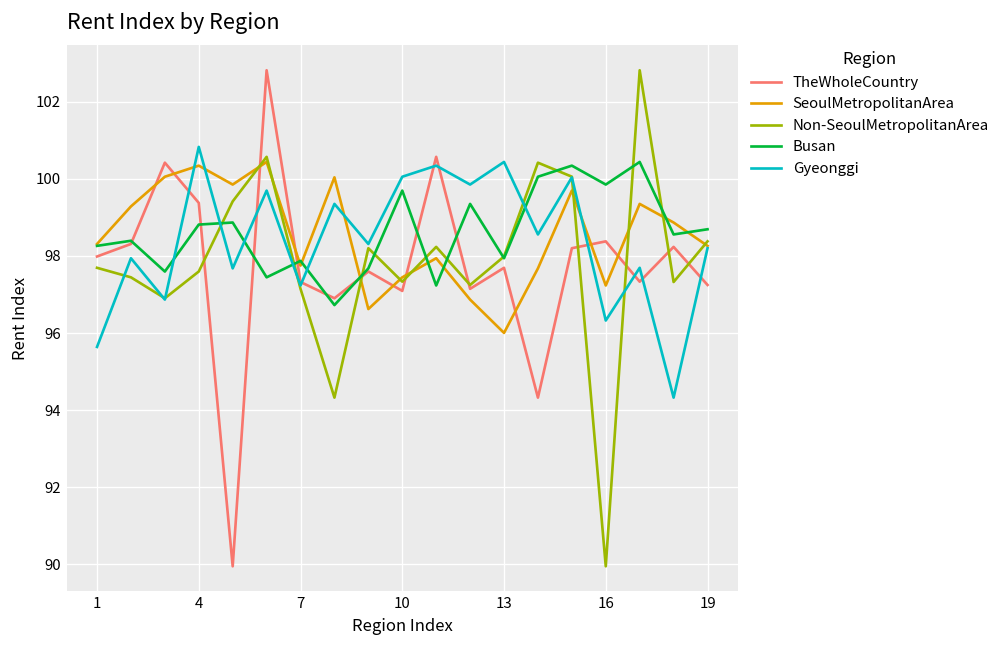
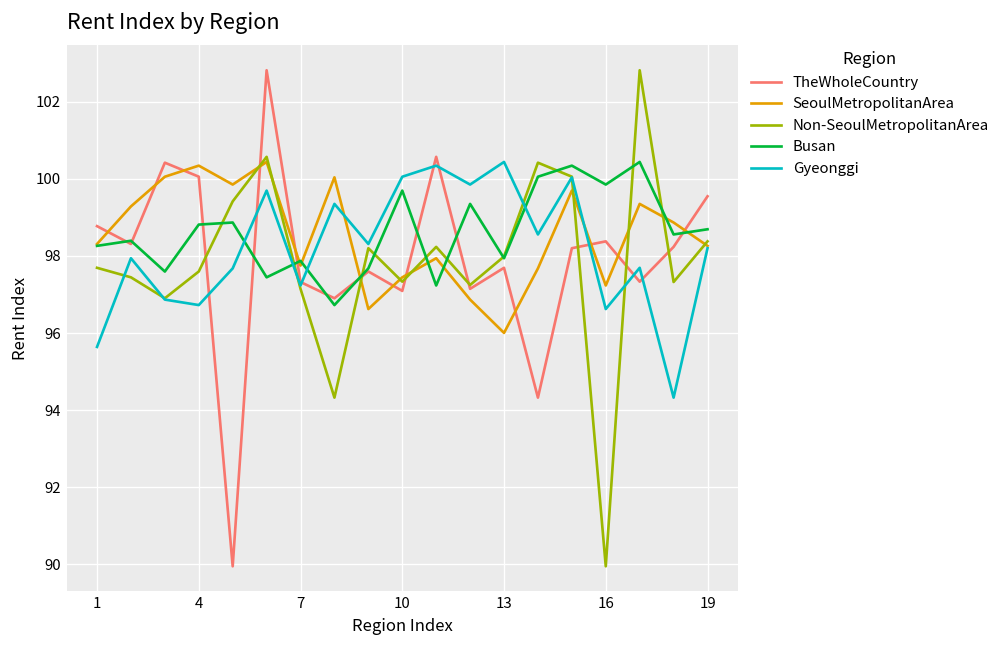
  {
    "TheWholeCountry": {
-     "1": 98.0,
-     "4": 99.4,
+     "1": 98.8,
+     "4": 100.1,
      "7": 97.3,
      "10": 97.1,
      "13": 97.7,
      "16": 98.4,
-     "19": 97.2
+     "19": 99.5
    },
    "SeoulMetropolitanArea": {
      "4": 100.3,
      "7": 97.8,
      "10": 97.4,
      "13": 96.0,
      "16": 97.2
    },
    "Non-SeoulMetropolitanArea": {
      "1": 97.7,
      "4": 97.6,
      "7": 97.1,
      "10": 97.3,
      "16": 89.9,
      "19": 98.4
    },
    "Busan": {
      "4": 98.8,
      "7": 97.9,
      "10": 99.7,
      "16": 99.9,
      "19": 98.7
    },
    "Gyeonggi": {
      "1": 95.6,
-     "4": 100.8,
+     "4": 96.7,
      "7": 97.2,
      "10": 100.1,
      "13": 100.4,
-     "16": 96.3
+     "16": 96.6
    }
  }
